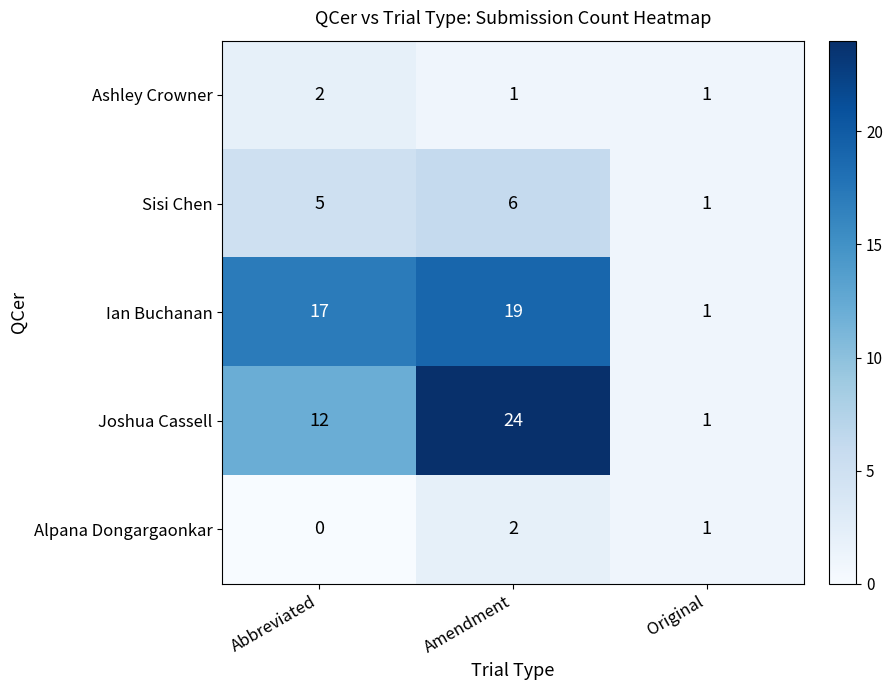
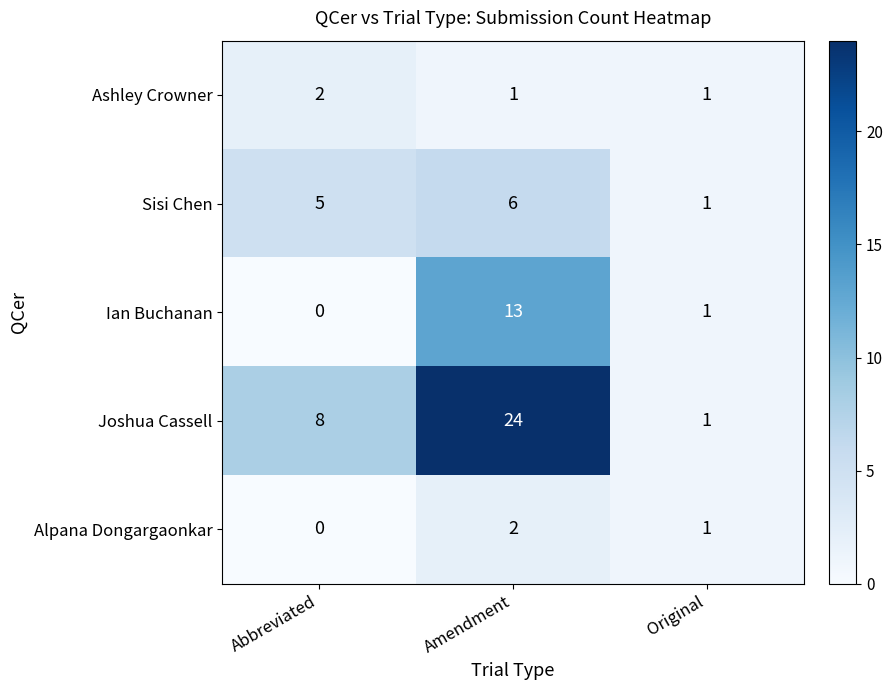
  {
    "Ashley Crowner": {
      "Abbreviated": 2,
      "Amendment": 1,
      "Original": 1
    },
    "Sisi Chen": {
      "Abbreviated": 5,
      "Amendment": 6,
      "Original": 1
    },
    "Ian Buchanan": {
-     "Abbreviated": 17,
-     "Amendment": 19,
+     "Abbreviated": 0,
+     "Amendment": 13,
      "Original": 1
    },
    "Joshua Cassell": {
-     "Abbreviated": 12,
+     "Abbreviated": 8,
      "Amendment": 24,
      "Original": 1
    },
    "Alpana Dongargaonkar": {
      "Abbreviated": 0,
      "Amendment": 2,
      "Original": 1
    }
  }
